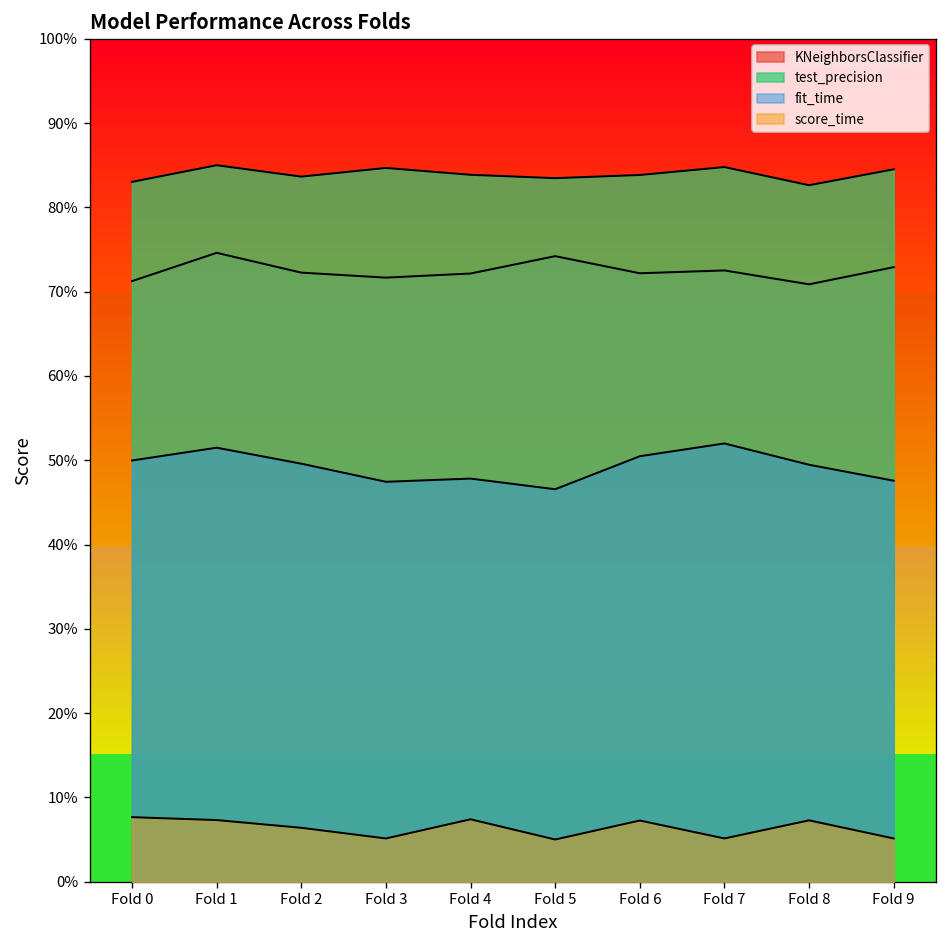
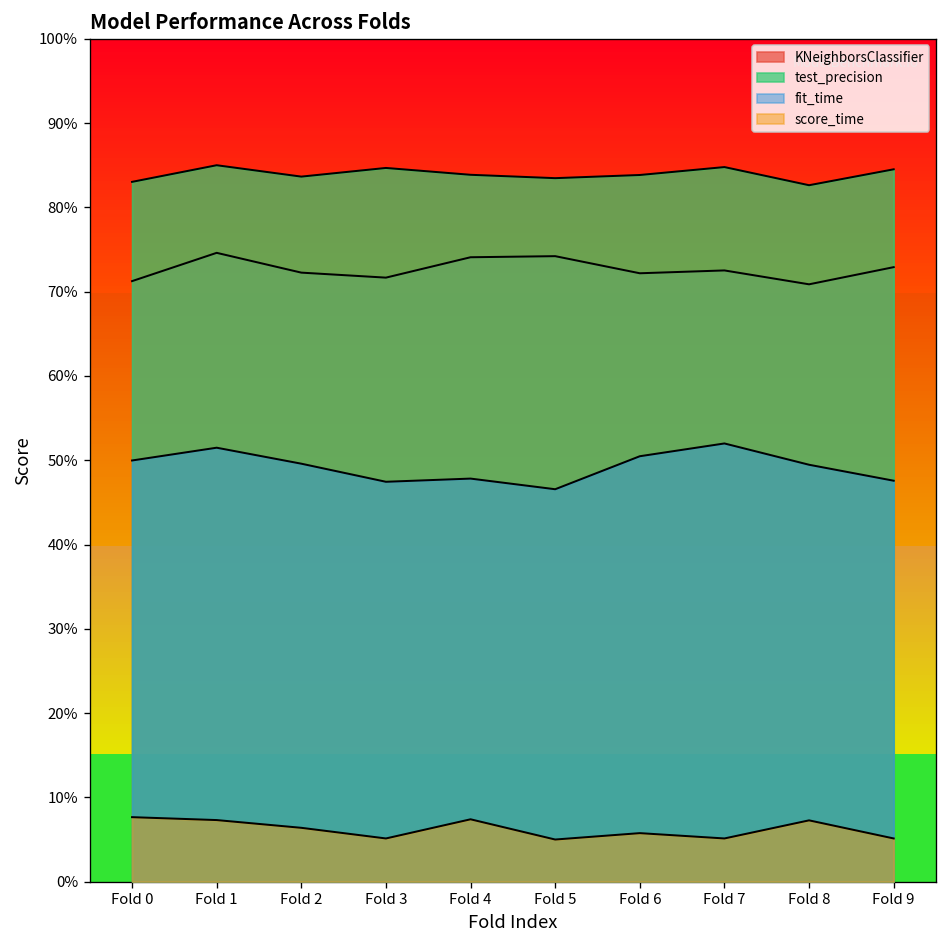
  {
    "KNeighborsClassifier": {
      "Fold 0": "71%",
      "Fold 1": "75%",
      "Fold 2": "72%",
      "Fold 3": "72%",
-     "Fold 4": "72%",
+     "Fold 4": "74%",
      "Fold 5": "74%",
      "Fold 6": "72%",
      "Fold 7": "73%",
      "Fold 8": "71%",
      "Fold 9": "73%"
    },
    "test_precision": {
      "Fold 0": "83%",
      "Fold 1": "85%",
      "Fold 2": "84%",
      "Fold 3": "85%",
      "Fold 4": "84%",
      "Fold 5": "83%",
      "Fold 6": "84%",
      "Fold 7": "85%",
      "Fold 8": "83%",
      "Fold 9": "85%"
    },
    "fit_time": {
      "Fold 0": "50%",
      "Fold 1": "51%",
      "Fold 2": "50%",
      "Fold 3": "47%",
      "Fold 4": "48%",
      "Fold 5": "47%",
      "Fold 6": "50%",
      "Fold 7": "52%",
      "Fold 8": "49%",
      "Fold 9": "48%"
    },
    "score_time": {
      "Fold 0": "8%",
      "Fold 1": "7%",
      "Fold 2": "6%",
      "Fold 3": "5%",
      "Fold 4": "7%",
      "Fold 5": "5%",
-     "Fold 6": "7%",
+     "Fold 6": "6%",
      "Fold 7": "5%",
      "Fold 8": "7%",
      "Fold 9": "5%"
    }
  }
